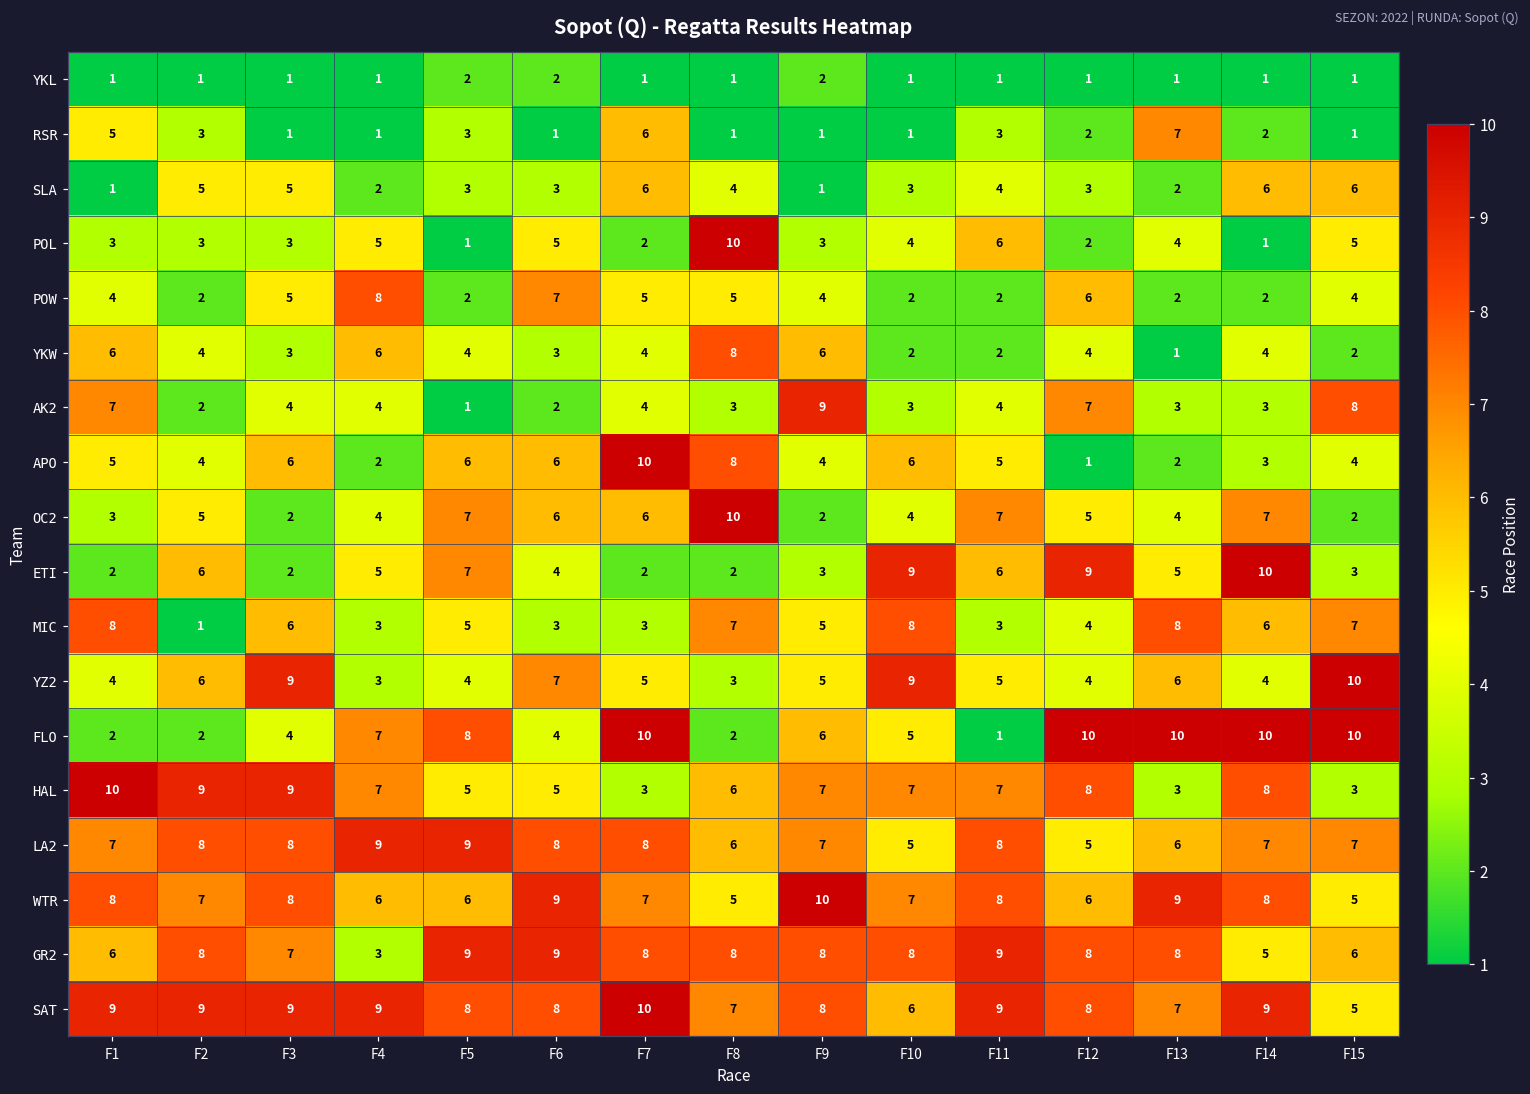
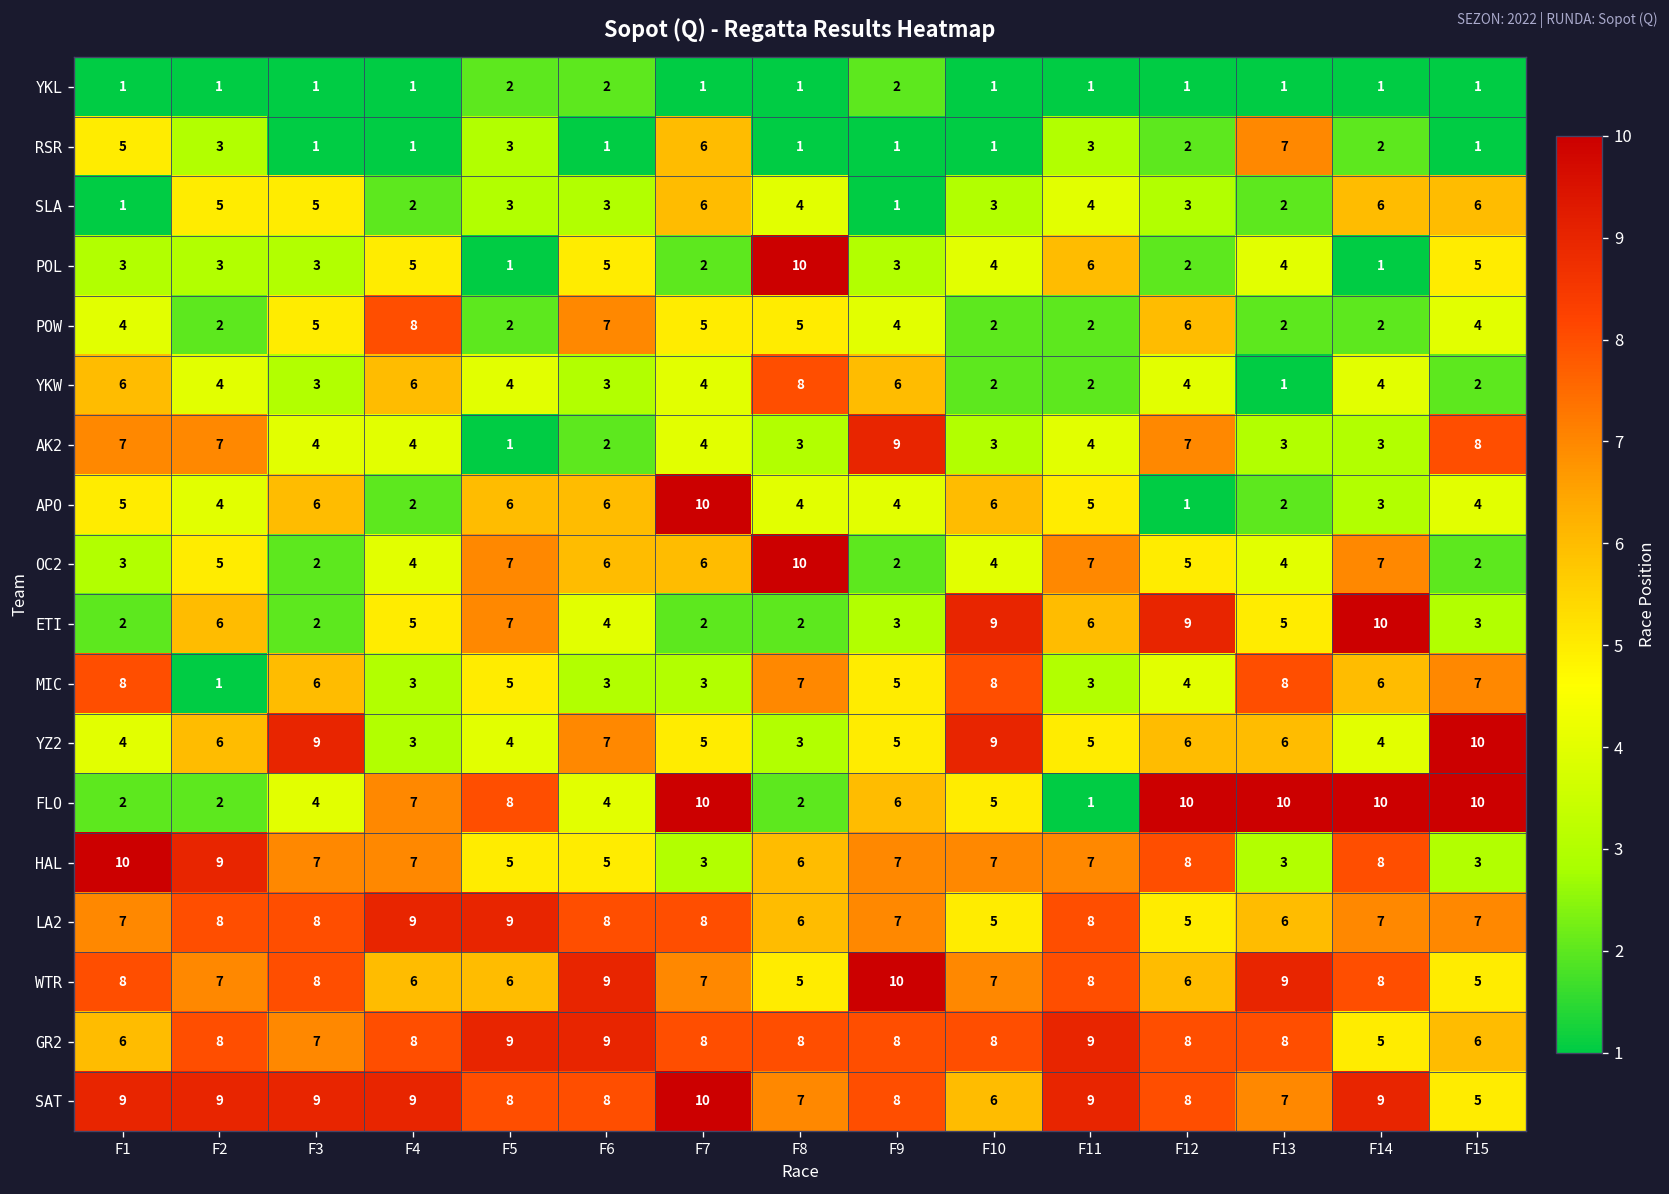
  {
    "AK2": {
      "F1": 7,
-     "F2": 2,
+     "F2": 7,
      "F3": 4,
      "F4": 4,
      "F5": 1,
      "F6": 2,
      "F7": 4,
      "F8": 3,
      "F9": 9,
      "F10": 3,
      "F11": 4,
      "F12": 7,
      "F13": 3,
      "F14": 3,
      "F15": 8
    },
    "APO": {
      "F1": 5,
      "F2": 4,
      "F3": 6,
      "F4": 2,
      "F5": 6,
      "F6": 6,
      "F7": 10,
-     "F8": 8,
+     "F8": 4,
      "F9": 4,
      "F10": 6,
      "F11": 5,
      "F12": 1,
      "F13": 2,
      "F14": 3,
      "F15": 4
    },
    "YZ2": {
      "F1": 4,
      "F2": 6,
      "F3": 9,
      "F4": 3,
      "F5": 4,
      "F6": 7,
      "F7": 5,
      "F8": 3,
      "F9": 5,
      "F10": 9,
      "F11": 5,
-     "F12": 4,
+     "F12": 6,
      "F13": 6,
      "F14": 4,
      "F15": 10
    },
    "HAL": {
      "F1": 10,
      "F2": 9,
-     "F3": 9,
+     "F3": 7,
      "F4": 7,
      "F5": 5,
      "F6": 5,
      "F7": 3,
      "F8": 6,
      "F9": 7,
      "F10": 7,
      "F11": 7,
      "F12": 8,
      "F13": 3,
      "F14": 8,
      "F15": 3
    },
    "GR2": {
      "F1": 6,
      "F2": 8,
      "F3": 7,
-     "F4": 3,
+     "F4": 8,
      "F5": 9,
      "F6": 9,
      "F7": 8,
      "F8": 8,
      "F9": 8,
      "F10": 8,
      "F11": 9,
      "F12": 8,
      "F13": 8,
      "F14": 5,
      "F15": 6
    }
  }
